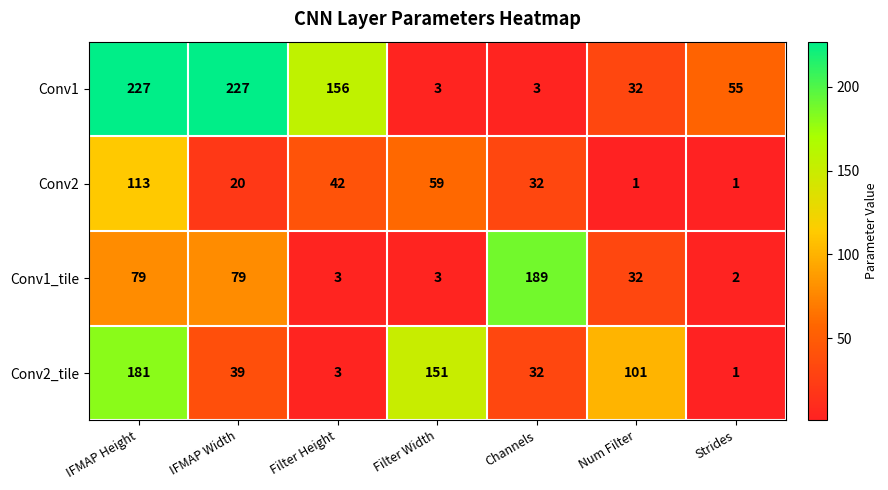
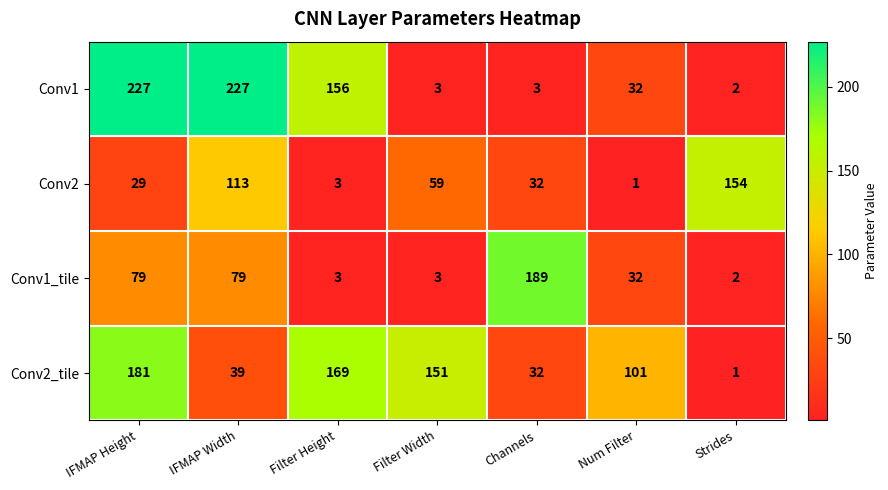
  {
    "Conv1": {
      "IFMAP Height": 227,
      "IFMAP Width": 227,
      "Filter Height": 156,
      "Filter Width": 3,
      "Channels": 3,
      "Num Filter": 32,
-     "Strides": 55
+     "Strides": 2
    },
    "Conv2": {
-     "IFMAP Height": 113,
-     "IFMAP Width": 20,
-     "Filter Height": 42,
+     "IFMAP Height": 29,
+     "IFMAP Width": 113,
+     "Filter Height": 3,
      "Filter Width": 59,
      "Channels": 32,
      "Num Filter": 1,
-     "Strides": 1
+     "Strides": 154
    },
    "Conv1_tile": {
      "IFMAP Height": 79,
      "IFMAP Width": 79,
      "Filter Height": 3,
      "Filter Width": 3,
      "Channels": 189,
      "Num Filter": 32,
      "Strides": 2
    },
    "Conv2_tile": {
      "IFMAP Height": 181,
      "IFMAP Width": 39,
-     "Filter Height": 3,
+     "Filter Height": 169,
      "Filter Width": 151,
      "Channels": 32,
      "Num Filter": 101,
      "Strides": 1
    }
  }
